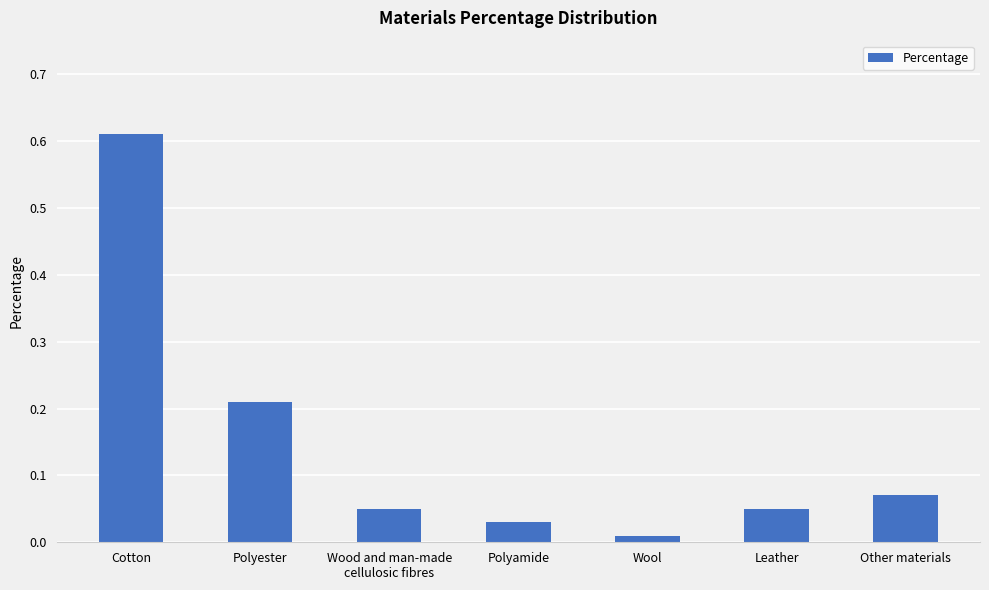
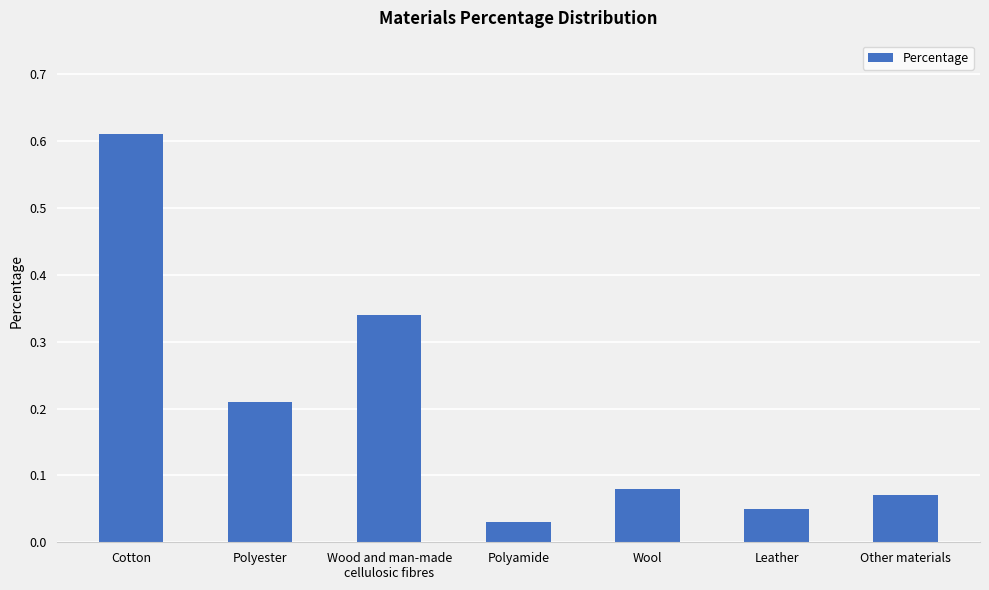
  {
    "Cotton": 0.61,
    "Polyester": 0.21,
-   "Wood and man-made cellulosic fibres": 0.05,
+   "Wood and man-made cellulosic fibres": 0.34,
    "Polyamide": 0.03,
-   "Wool": 0.01,
+   "Wool": 0.08,
    "Leather": 0.05,
    "Other materials": 0.07
  }
